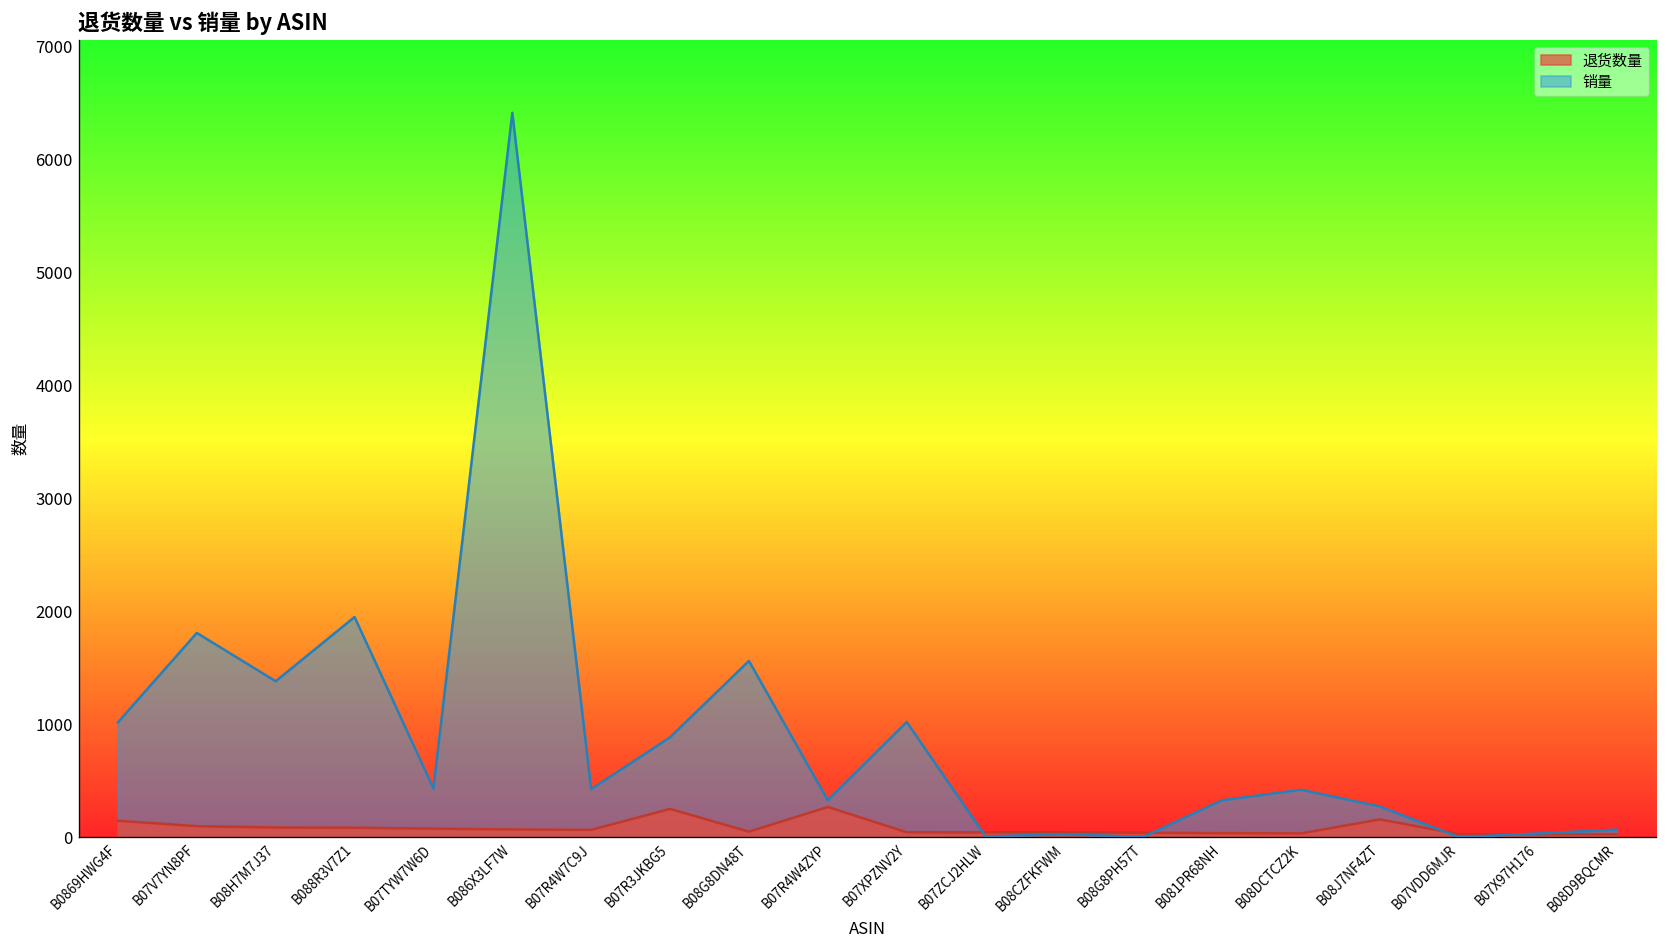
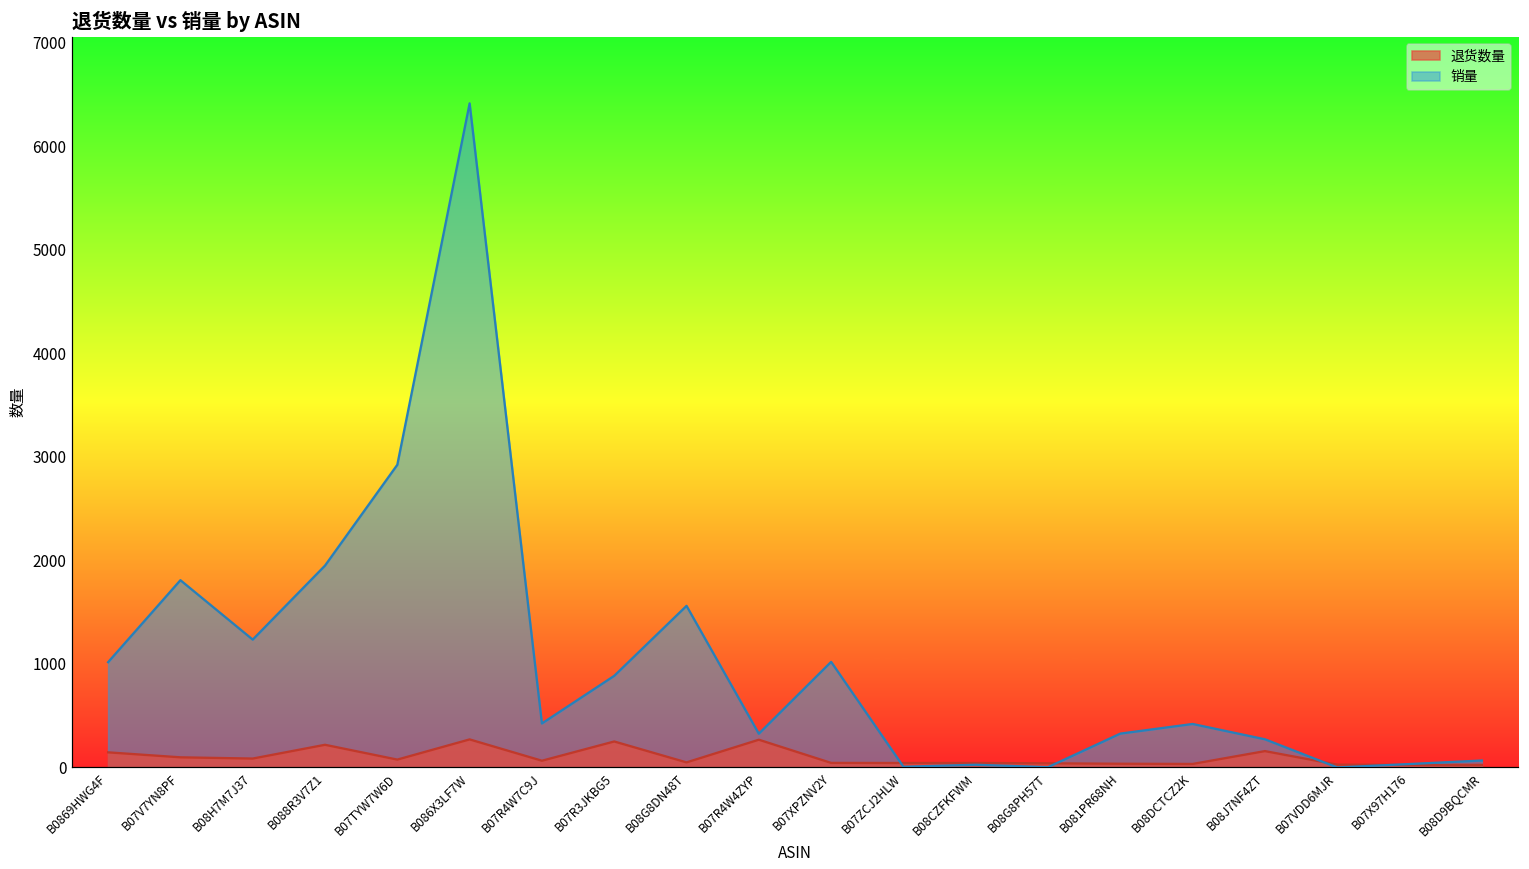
  {
    "退货数量": {
      "B0869HWG4F": 100,
      "B07V7YN8PF": 100,
      "B08H7M7J37": 100,
-     "B088R3V7Z1": 100,
+     "B088R3V7Z1": 200,
      "B07TYW7W6D": 100,
-     "B086X3LF7W": 100,
+     "B086X3LF7W": 300,
      "B07R4W7C9J": 100,
      "B07R3JKBG5": 300,
      "B08G8DN48T": 0,
      "B07R4W4ZYP": 300,
      "B07XPZNV2Y": 0,
      "B07ZCJ2HLW": 0,
      "B08G8PH57T": 0,
      "B081PR68NH": 0,
      "B08DCTCZ2K": 0,
      "B08J7NF4ZT": 200,
      "B07VDD6MJR": 0,
      "B08D9BQCMR": 0
    },
    "销量": {
      "B0869HWG4F": 1000,
      "B07V7YN8PF": 1800,
-     "B08H7M7J37": 1400,
+     "B08H7M7J37": 1200,
      "B088R3V7Z1": 2000,
-     "B07TYW7W6D": 400,
+     "B07TYW7W6D": 2900,
      "B086X3LF7W": 6400,
      "B07R4W7C9J": 400,
      "B07R3JKBG5": 900,
      "B08G8DN48T": 1600,
      "B07R4W4ZYP": 300,
      "B07XPZNV2Y": 1000,
      "B07ZCJ2HLW": 0,
      "B08G8PH57T": 0,
      "B081PR68NH": 300,
      "B08DCTCZ2K": 400,
      "B08J7NF4ZT": 300,
      "B07VDD6MJR": 0,
      "B08D9BQCMR": 100
    }
  }
